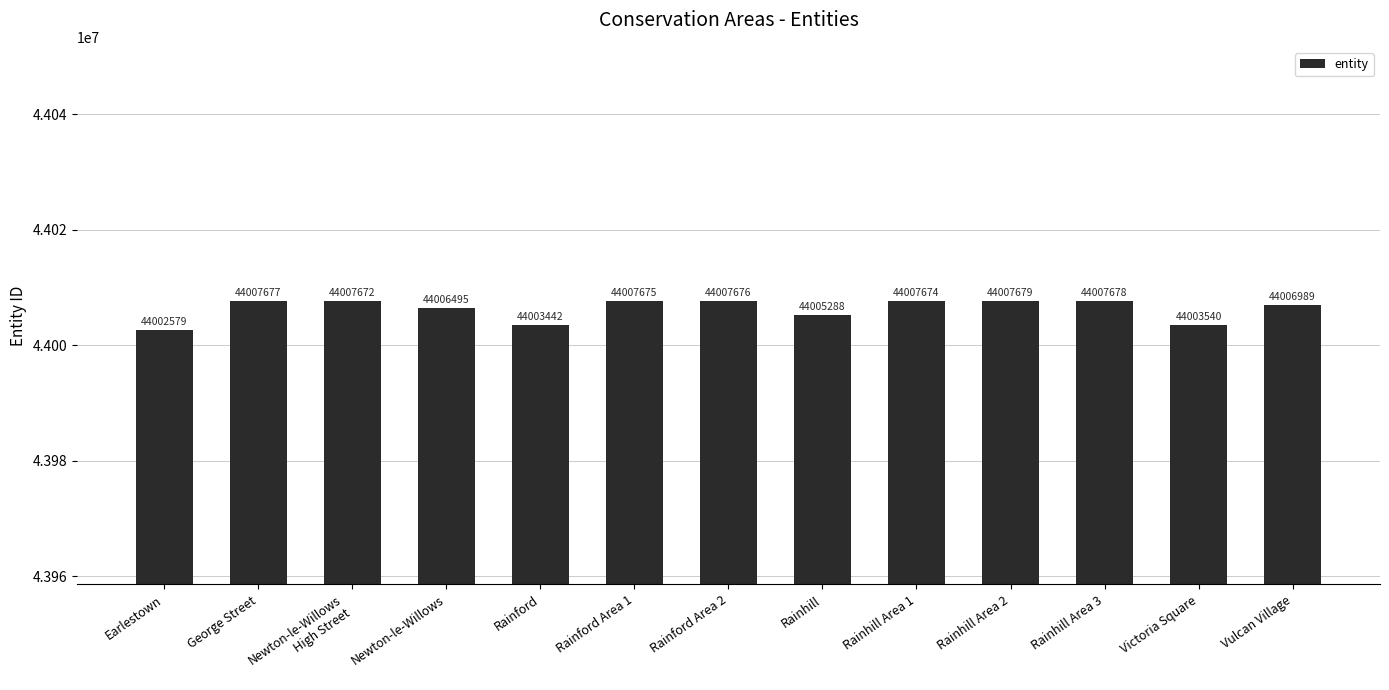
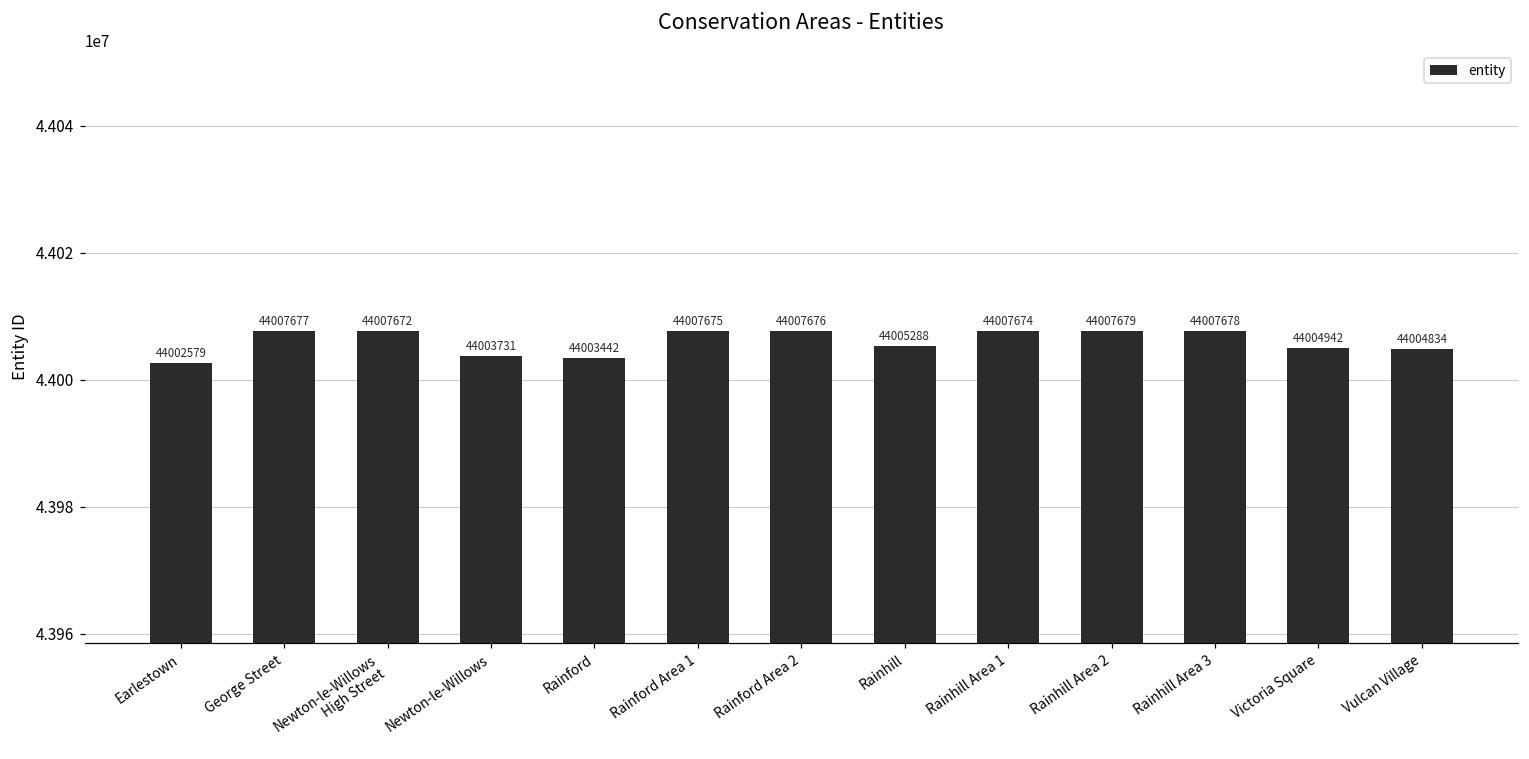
  {
    "Earlestown": 44002579,
    "George Street": 44007677,
    "Newton-le-Willows High Street": 44007672,
-   "Newton-le-Willows": 44006495,
+   "Newton-le-Willows": 44003731,
    "Rainford": 44003442,
    "Rainford Area 1": 44007675,
    "Rainford Area 2": 44007676,
    "Rainhill": 44005288,
    "Rainhill Area 1": 44007674,
    "Rainhill Area 2": 44007679,
    "Rainhill Area 3": 44007678,
-   "Victoria Square": 44003540,
-   "Vulcan Village": 44006989
+   "Victoria Square": 44004942,
+   "Vulcan Village": 44004834
  }
